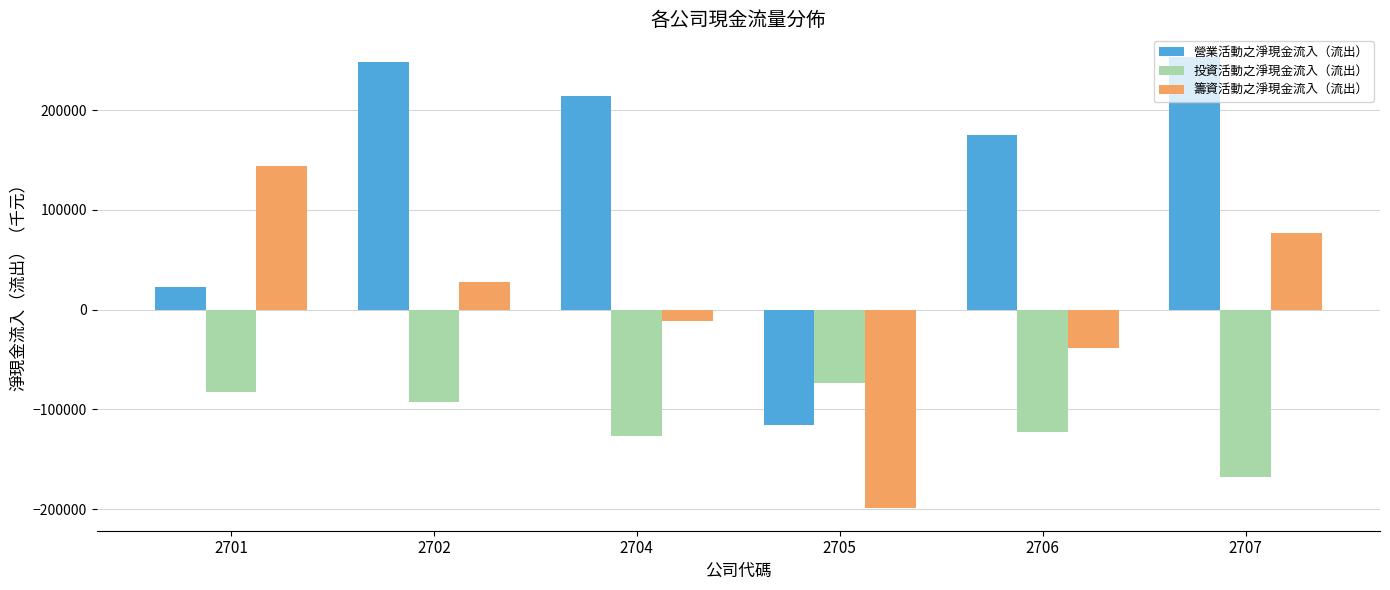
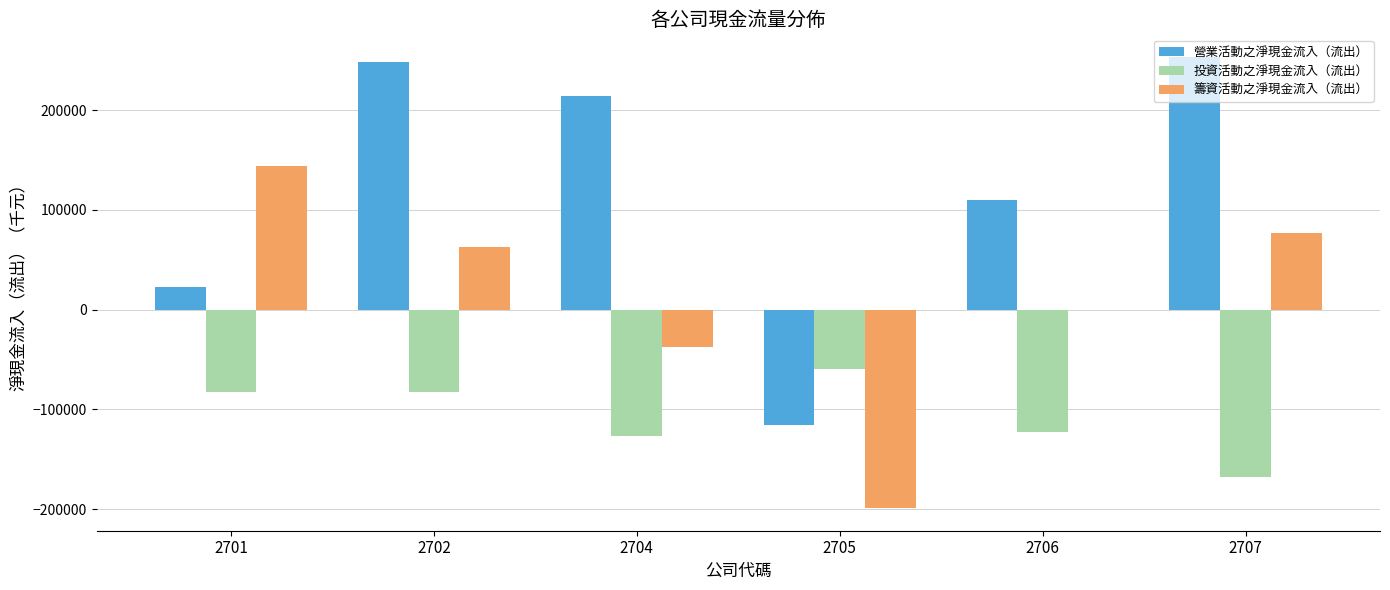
  {
    "營業活動之淨現金流入（流出）": {
      "2701": 20000,
      "2702": 250000,
      "2704": 210000,
      "2705": -120000,
-     "2706": 170000
+     "2706": 110000
    },
    "投資活動之淨現金流入（流出）": {
      "2701": -80000,
-     "2702": -90000,
+     "2702": -80000,
      "2704": -130000,
-     "2705": -70000,
+     "2705": -60000,
      "2706": -120000,
      "2707": -170000
    },
    "籌資活動之淨現金流入（流出）": {
      "2701": 140000,
-     "2702": 30000,
-     "2704": -10000,
+     "2702": 60000,
+     "2704": -40000,
      "2705": -200000,
-     "2706": -40000,
+     "2706": 0,
      "2707": 80000
    }
  }
